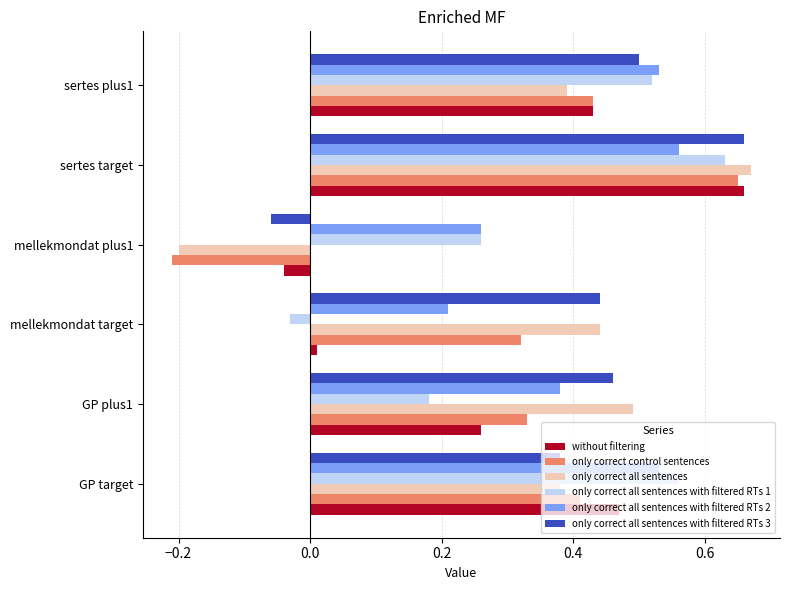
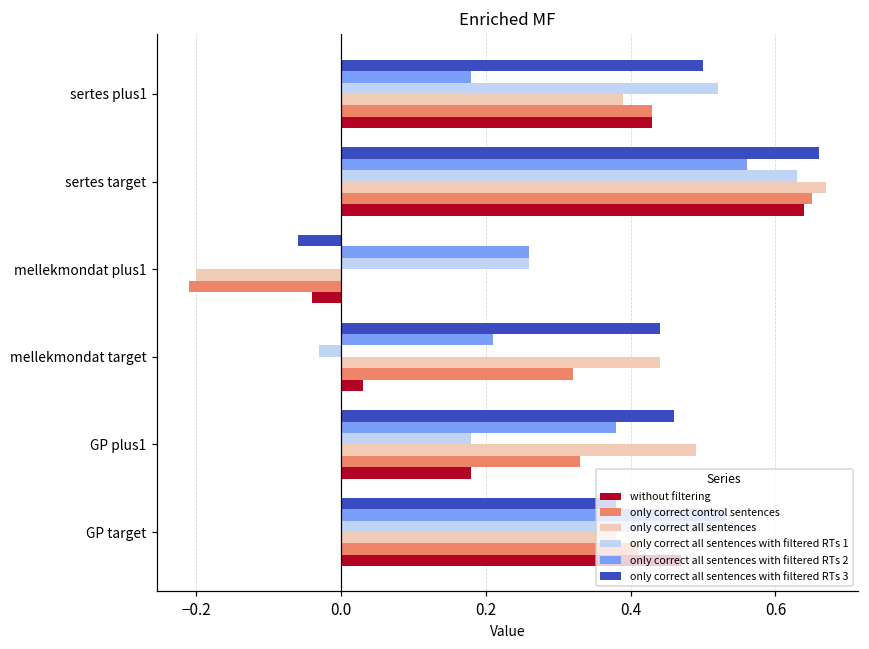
  {
    "without filtering": {
      "sertes plus1": 0.43,
-     "sertes target": 0.66,
+     "sertes target": 0.64,
      "mellekmondat plus1": -0.04,
-     "mellekmondat target": 0.01,
-     "GP plus1": 0.26
+     "mellekmondat target": 0.03,
+     "GP plus1": 0.18
    },
    "only correct control sentences": {
      "sertes plus1": 0.43,
      "sertes target": 0.65,
      "mellekmondat plus1": -0.21,
      "mellekmondat target": 0.32,
      "GP plus1": 0.33
    },
    "only correct all sentences": {
      "sertes plus1": 0.39,
      "sertes target": 0.67,
      "mellekmondat plus1": -0.20,
      "mellekmondat target": 0.44,
      "GP plus1": 0.49
    },
    "only correct all sentences with filtered RTs 1": {
      "sertes plus1": 0.52,
      "sertes target": 0.63,
      "mellekmondat plus1": 0.26,
      "mellekmondat target": -0.03,
      "GP plus1": 0.18
    },
    "only correct all sentences with filtered RTs 2": {
-     "sertes plus1": 0.53,
+     "sertes plus1": 0.18,
      "sertes target": 0.56,
      "mellekmondat plus1": 0.26,
      "mellekmondat target": 0.21,
      "GP plus1": 0.38
    },
    "only correct all sentences with filtered RTs 3": {
      "sertes plus1": 0.50,
      "sertes target": 0.66,
      "mellekmondat plus1": -0.06,
      "mellekmondat target": 0.44,
      "GP plus1": 0.46
    }
  }
